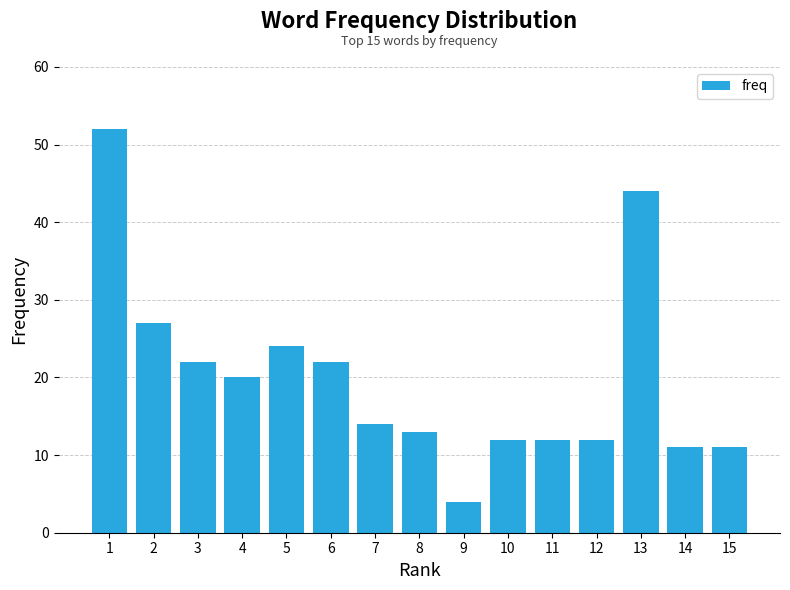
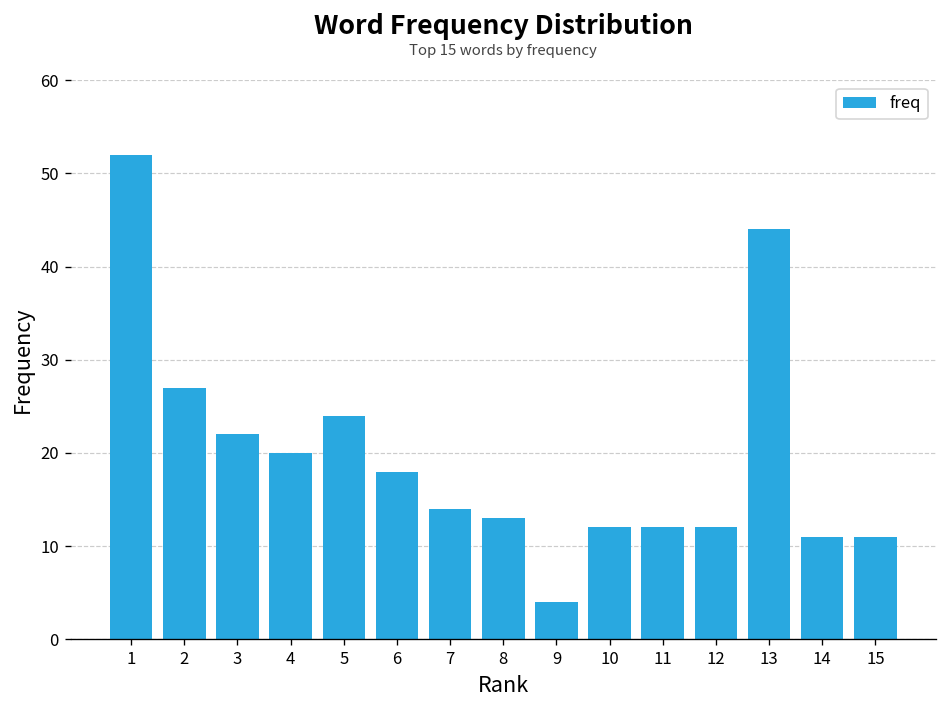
  {
    "1": 52,
    "2": 27,
    "3": 22,
    "4": 20,
    "5": 24,
-   "6": 22,
+   "6": 18,
    "7": 14,
    "8": 13,
    "9": 4,
    "10": 12,
    "11": 12,
    "12": 12,
    "13": 44,
    "14": 11,
    "15": 11
  }
